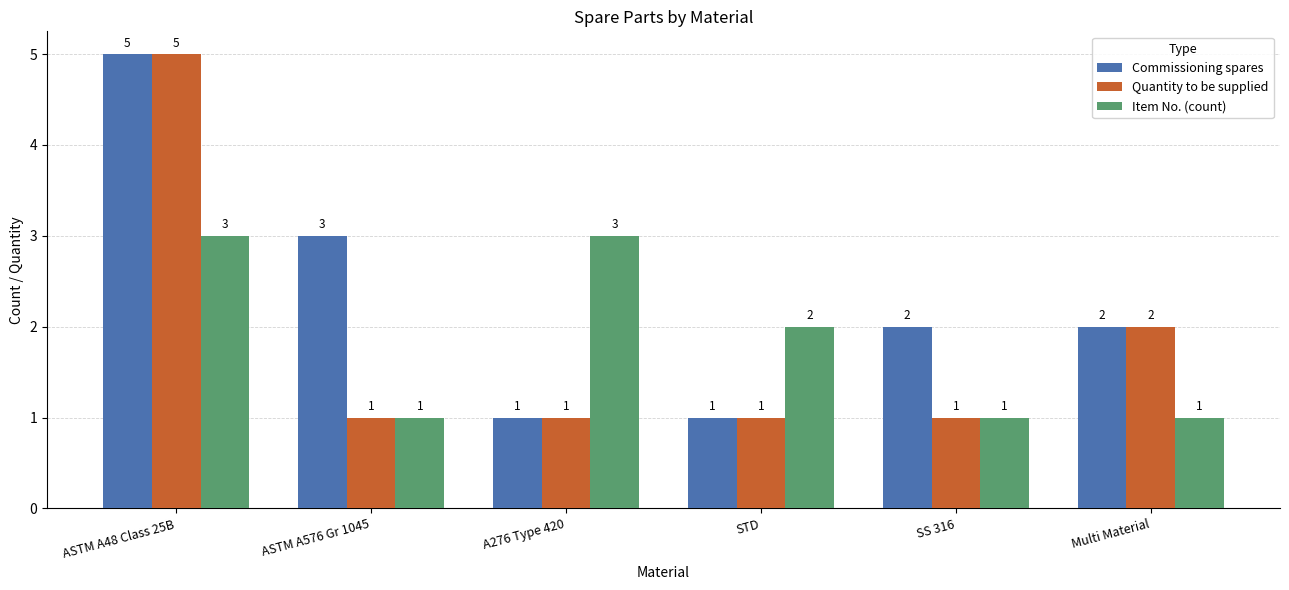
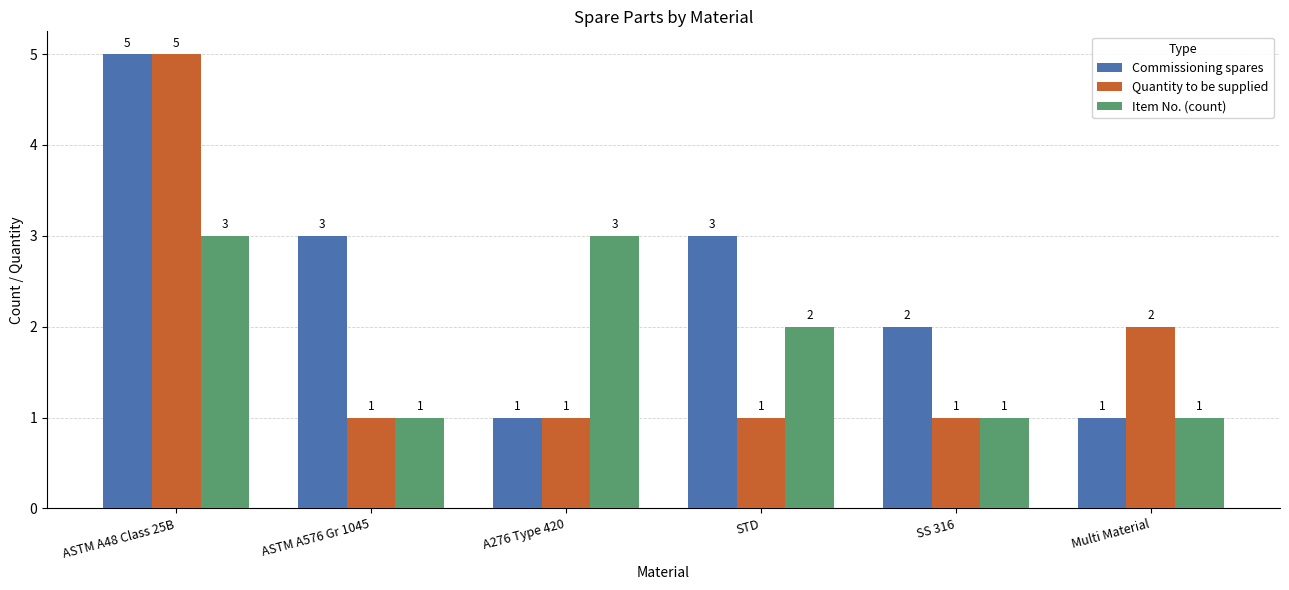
  {
    "Commissioning spares": {
      "ASTM A48 Class 25B": 5,
      "ASTM A576 Gr 1045": 3,
      "A276 Type 420": 1,
-     "STD": 1,
+     "STD": 3,
      "SS 316": 2,
-     "Multi Material": 2
+     "Multi Material": 1
    },
    "Quantity to be supplied": {
      "ASTM A48 Class 25B": 5,
      "ASTM A576 Gr 1045": 1,
      "A276 Type 420": 1,
      "STD": 1,
      "SS 316": 1,
      "Multi Material": 2
    },
    "Item No. (count)": {
      "ASTM A48 Class 25B": 3,
      "ASTM A576 Gr 1045": 1,
      "A276 Type 420": 3,
      "STD": 2,
      "SS 316": 1,
      "Multi Material": 1
    }
  }
